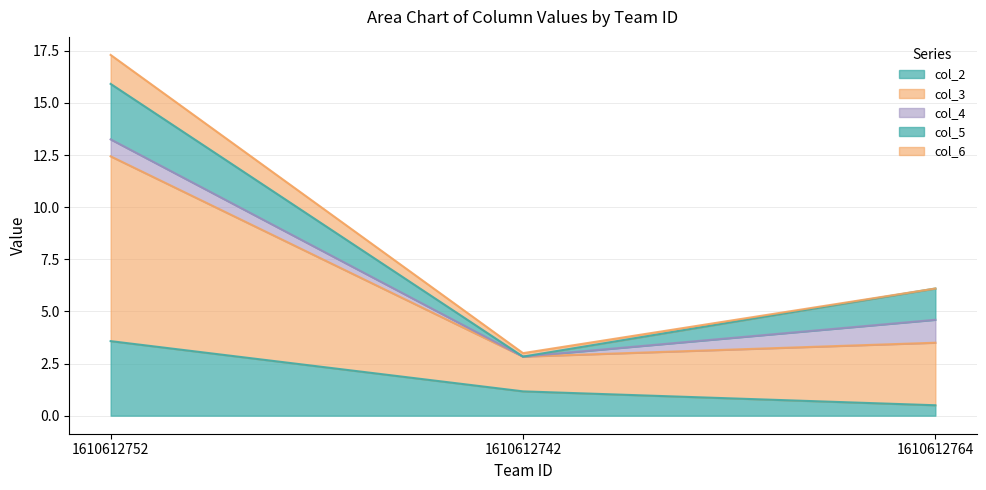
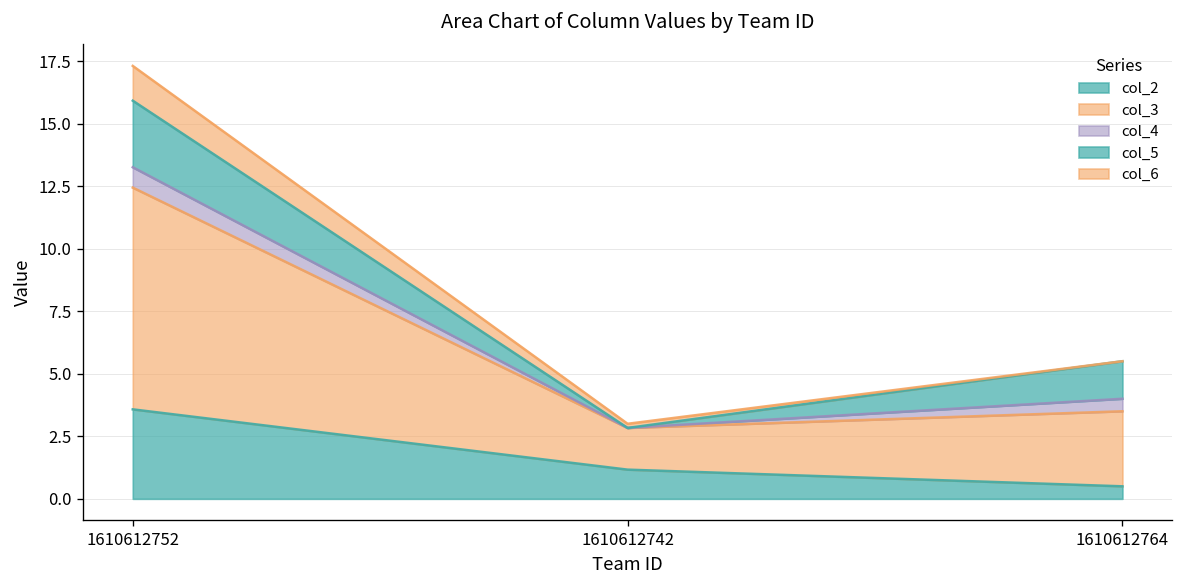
  {
    "col_4": {
      "1610612752": 0.8,
-     "1610612764": 1.1
+     "1610612764": 0.5
    }
  }
